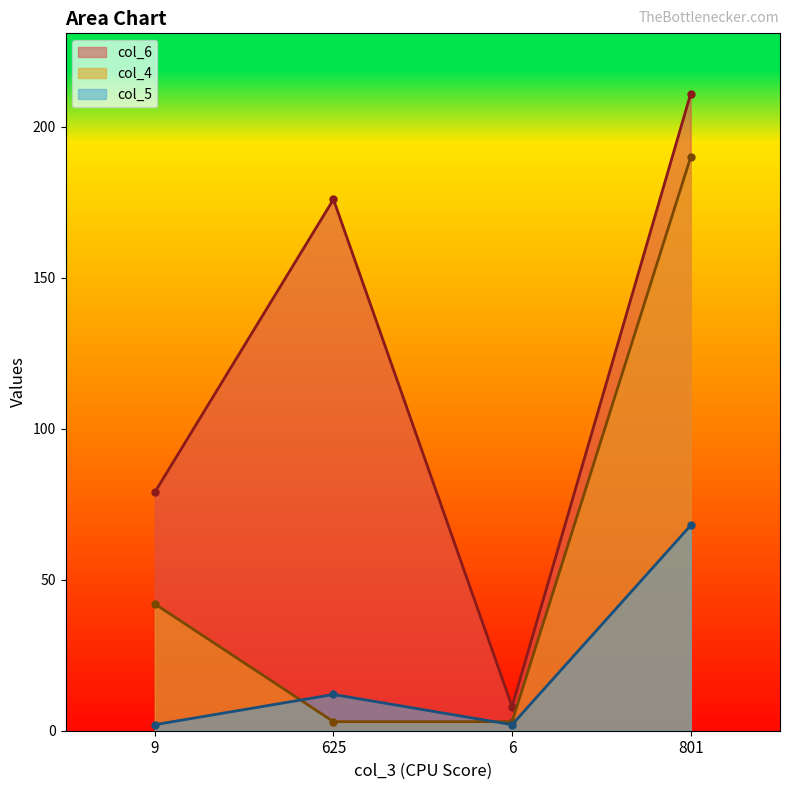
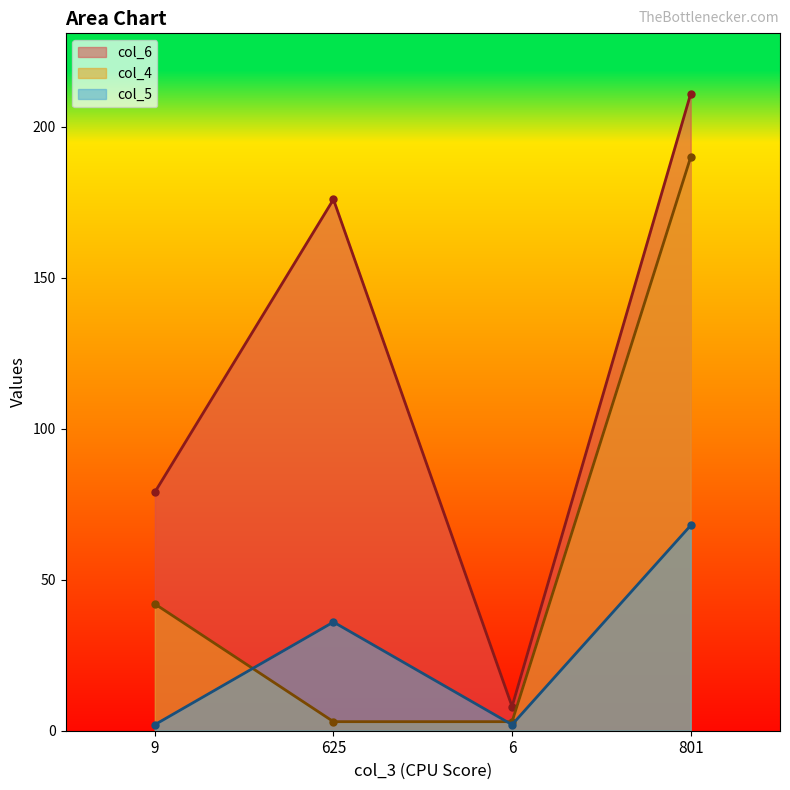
  {
    "col_6": {
      "9": 79,
      "625": 176,
      "6": 8,
      "801": 211
    },
    "col_4": {
      "9": 42,
      "625": 3,
      "6": 3,
      "801": 190
    },
    "col_5": {
      "9": 2,
-     "625": 12,
+     "625": 36,
      "6": 2,
      "801": 68
    }
  }
